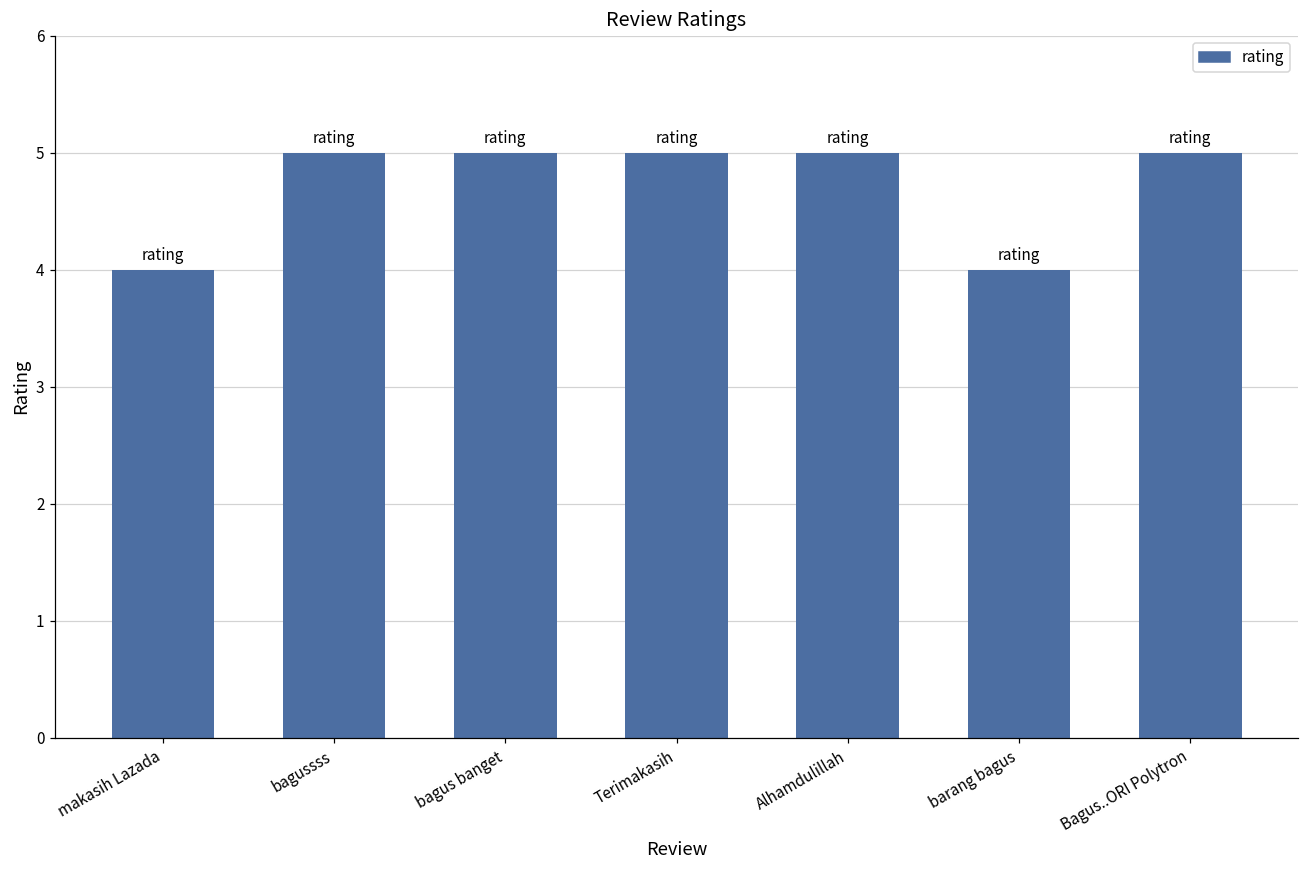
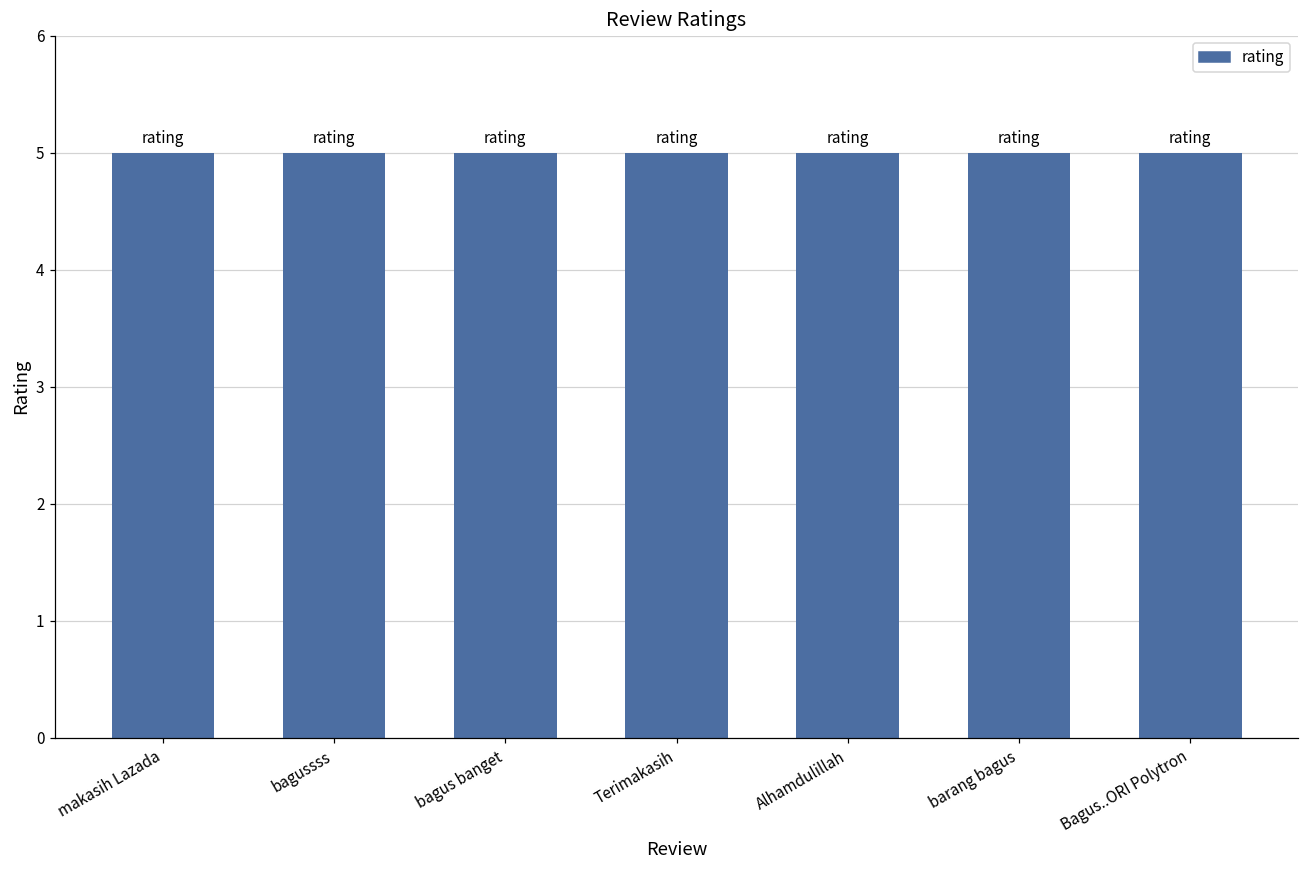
  {
-   "makasih Lazada": 4,
+   "makasih Lazada": 5,
    "bagussss": 5,
    "bagus banget": 5,
    "Terimakasih": 5,
    "Alhamdulillah": 5,
-   "barang bagus": 4,
+   "barang bagus": 5,
    "Bagus..ORI Polytron": 5
  }
